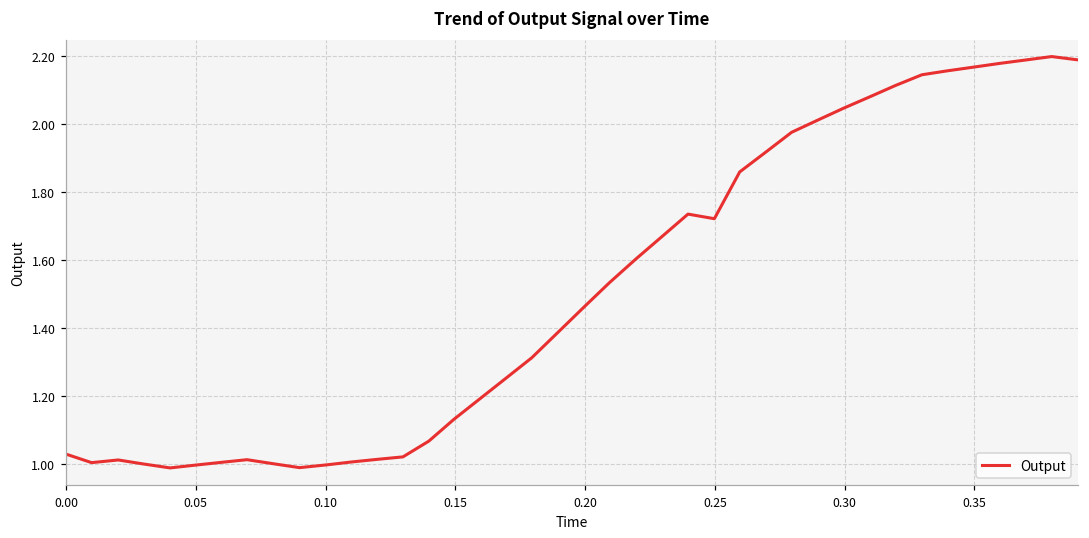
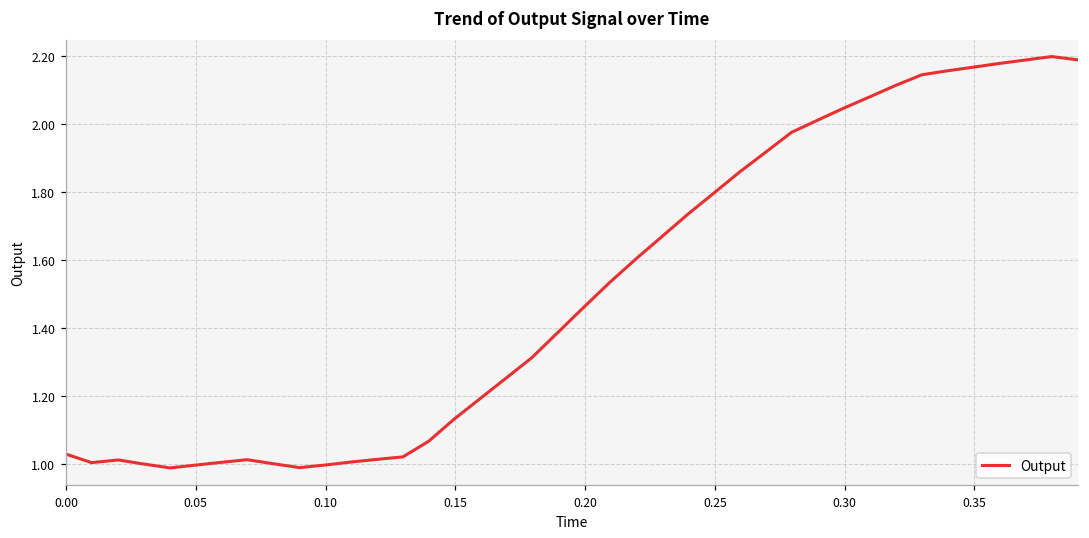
  {
    "0.00": 1.03,
    "0.05": 1.00,
-   "0.25": 1.72
+   "0.25": 1.80
  }
